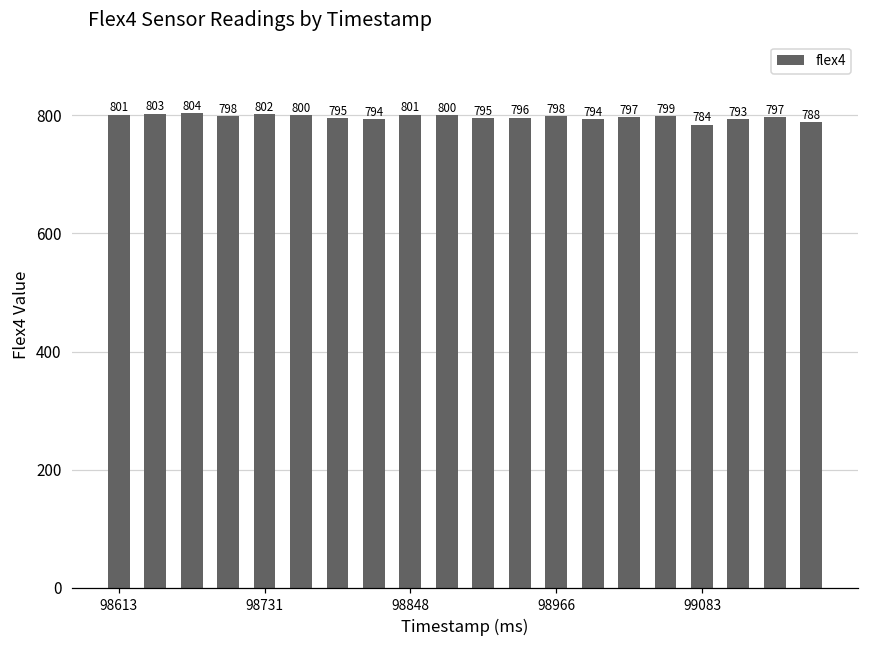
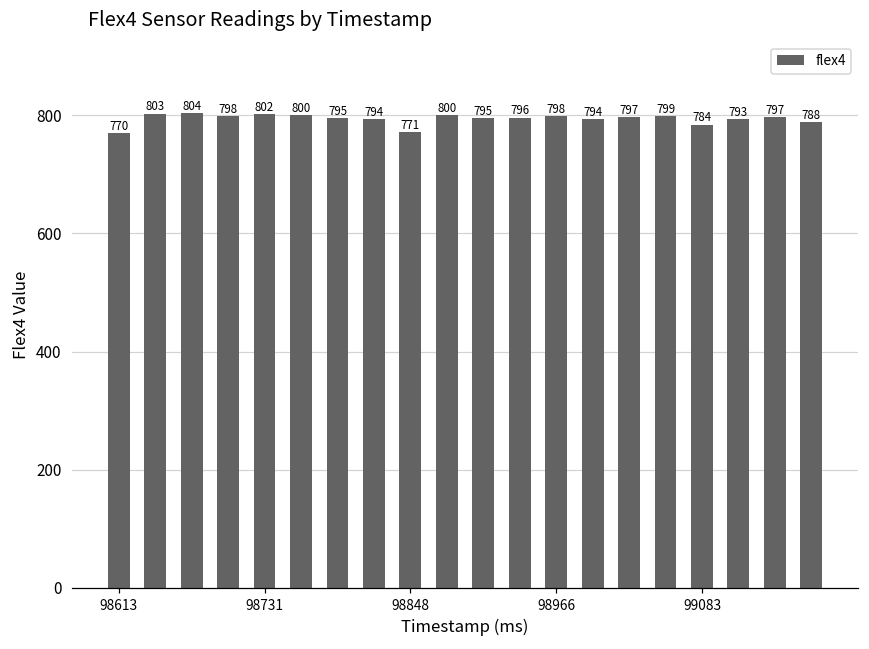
  {
-   "98613": 801,
+   "98613": 770,
    "98731": 802,
-   "98848": 801,
+   "98848": 771,
    "98966": 798,
    "99083": 784
  }
